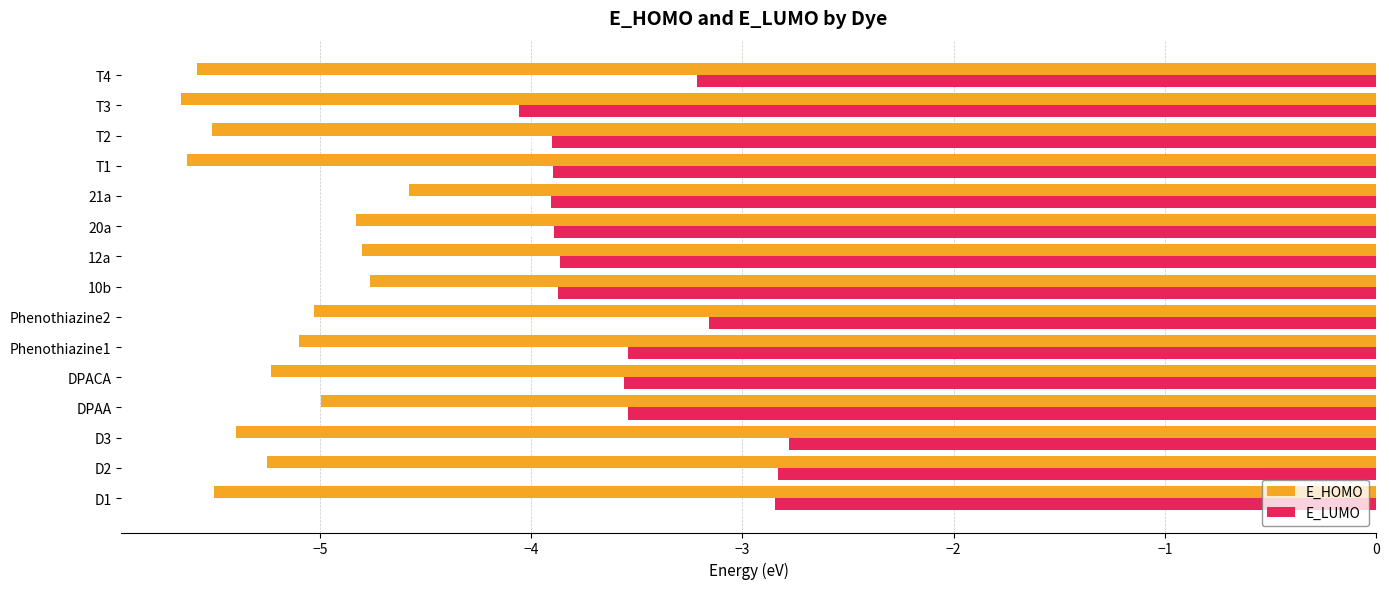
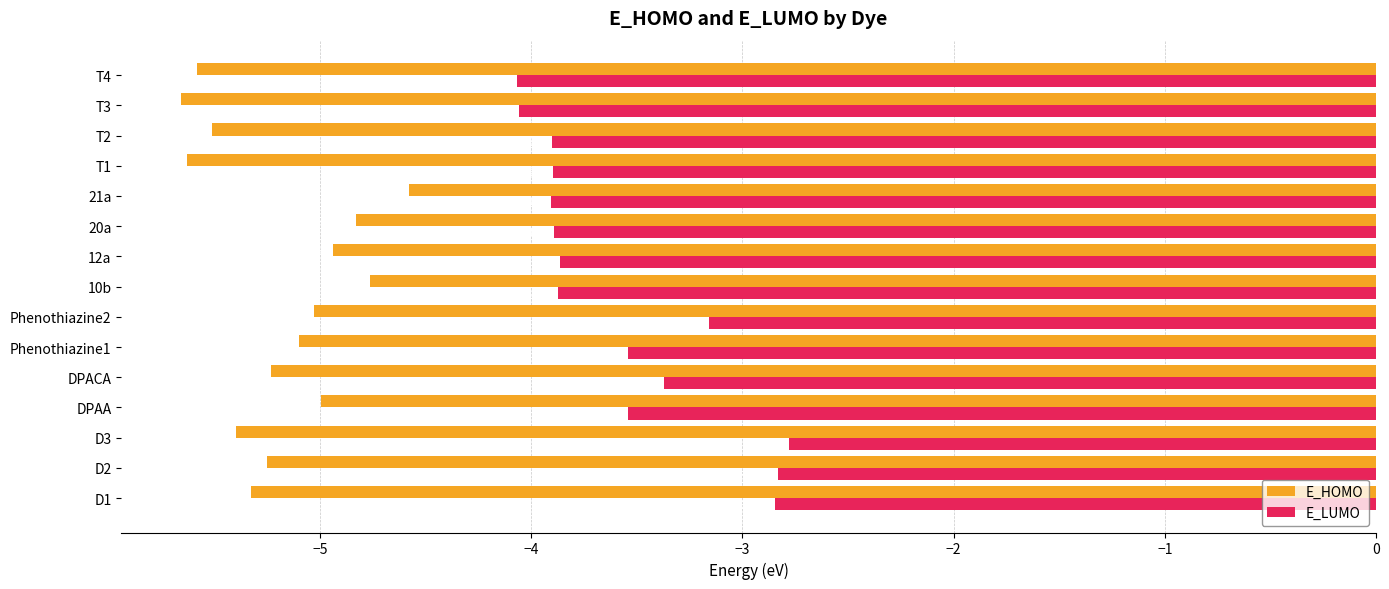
  {
    "E_HOMO": {
      "T4": -5.58,
      "T3": -5.66,
      "T2": -5.51,
      "T1": -5.63,
      "21a": -4.58,
      "20a": -4.83,
-     "12a": -4.80,
+     "12a": -4.94,
      "10b": -4.76,
      "Phenothiazine2": -5.03,
      "Phenothiazine1": -5.10,
      "DPACA": -5.23,
      "DPAA": -4.99,
      "D3": -5.40,
      "D2": -5.25,
-     "D1": -5.50
+     "D1": -5.33
    },
    "E_LUMO": {
-     "T4": -3.22,
+     "T4": -4.07,
      "T3": -4.06,
      "T2": -3.90,
      "T1": -3.90,
      "21a": -3.90,
      "20a": -3.89,
      "12a": -3.87,
      "10b": -3.87,
      "Phenothiazine2": -3.16,
      "Phenothiazine1": -3.54,
-     "DPACA": -3.56,
+     "DPACA": -3.37,
      "DPAA": -3.54,
      "D3": -2.78,
      "D2": -2.83,
      "D1": -2.84
    }
  }
